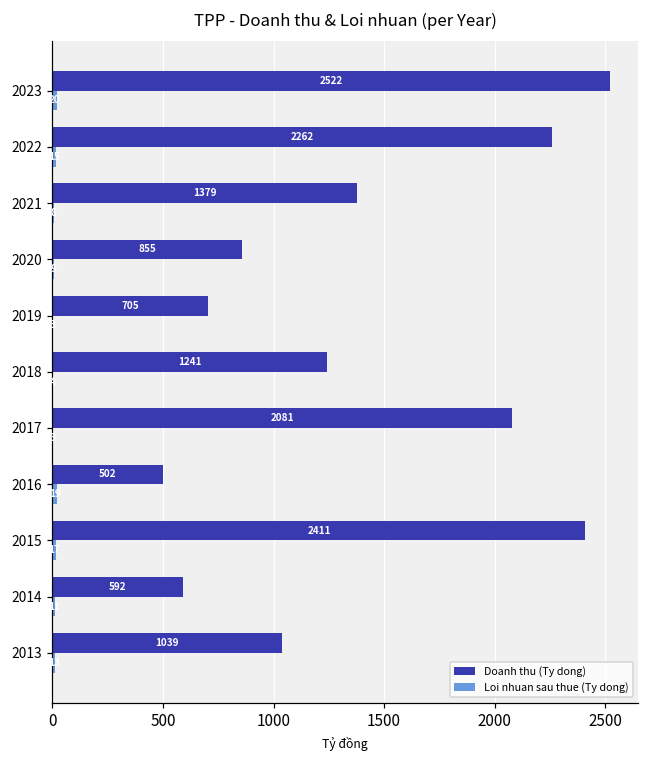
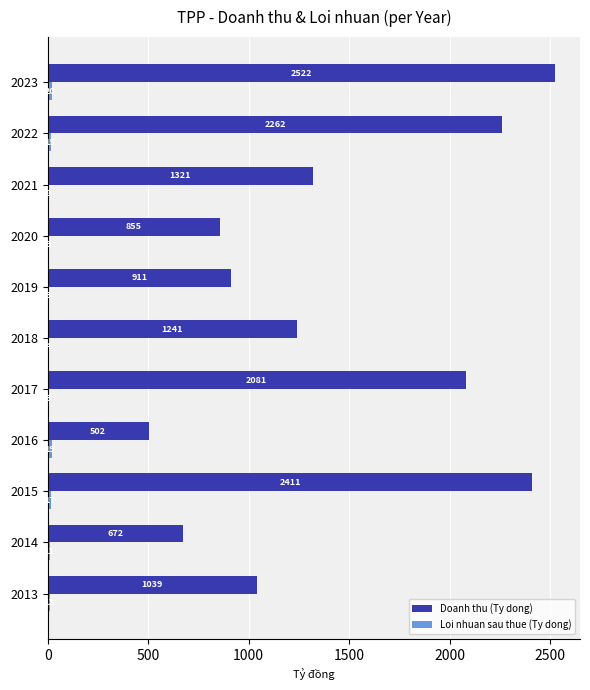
  {
    "Doanh thu (Ty dong)": {
      "2023": 2522,
      "2022": 2262,
-     "2021": 1379,
+     "2021": 1321,
      "2020": 855,
-     "2019": 705,
+     "2019": 911,
      "2018": 1241,
      "2017": 2081,
      "2016": 502,
      "2015": 2411,
-     "2014": 592,
+     "2014": 672,
      "2013": 1039
    },
    "Loi nhuan sau thue (Ty dong)": {
      "2023": 20,
      "2022": 10,
      "2016": 20,
      "2015": 20,
      "2013": 10
    }
  }
